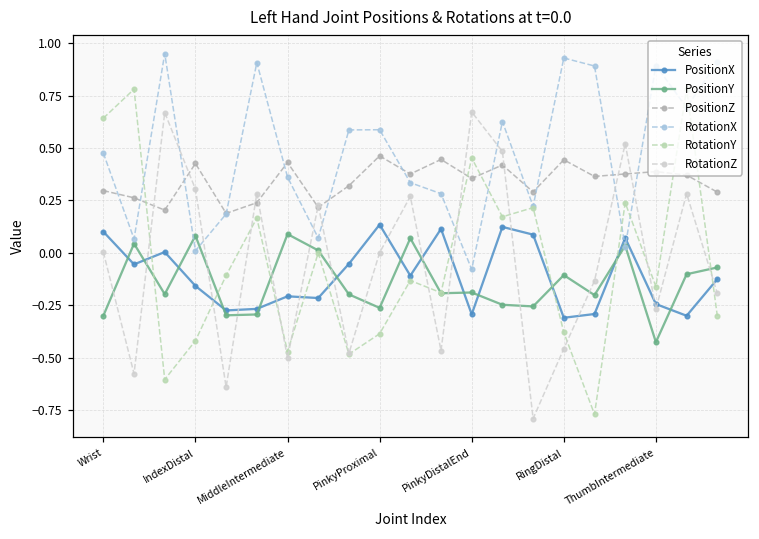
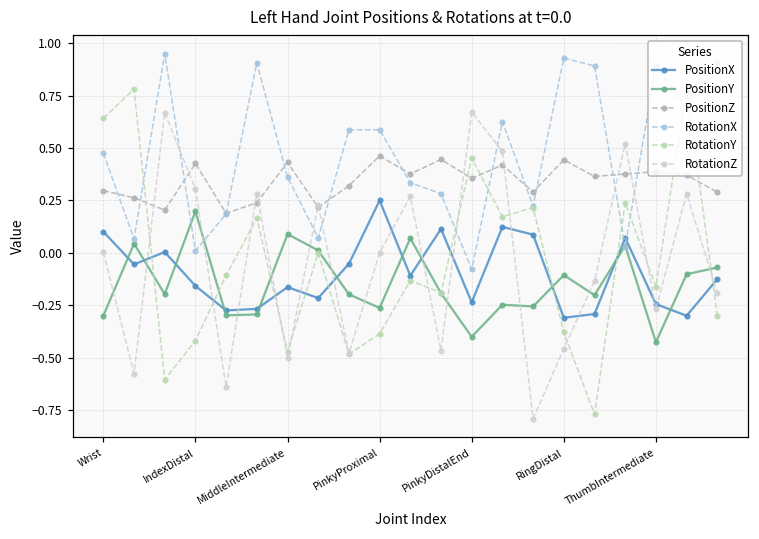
  {
    "PositionX": {
      "Wrist": 0.10,
      "IndexDistal": -0.16,
-     "MiddleIntermediate": -0.21,
-     "PinkyProximal": 0.13,
-     "PinkyDistalEnd": -0.29,
+     "MiddleIntermediate": -0.16,
+     "PinkyProximal": 0.25,
+     "PinkyDistalEnd": -0.24,
      "RingDistal": -0.31,
      "ThumbIntermediate": -0.24
    },
    "PositionY": {
      "Wrist": -0.30,
-     "IndexDistal": 0.08,
+     "IndexDistal": 0.20,
      "MiddleIntermediate": 0.09,
      "PinkyProximal": -0.26,
-     "PinkyDistalEnd": -0.19,
+     "PinkyDistalEnd": -0.40,
      "RingDistal": -0.11,
      "ThumbIntermediate": -0.43
    }
  }
